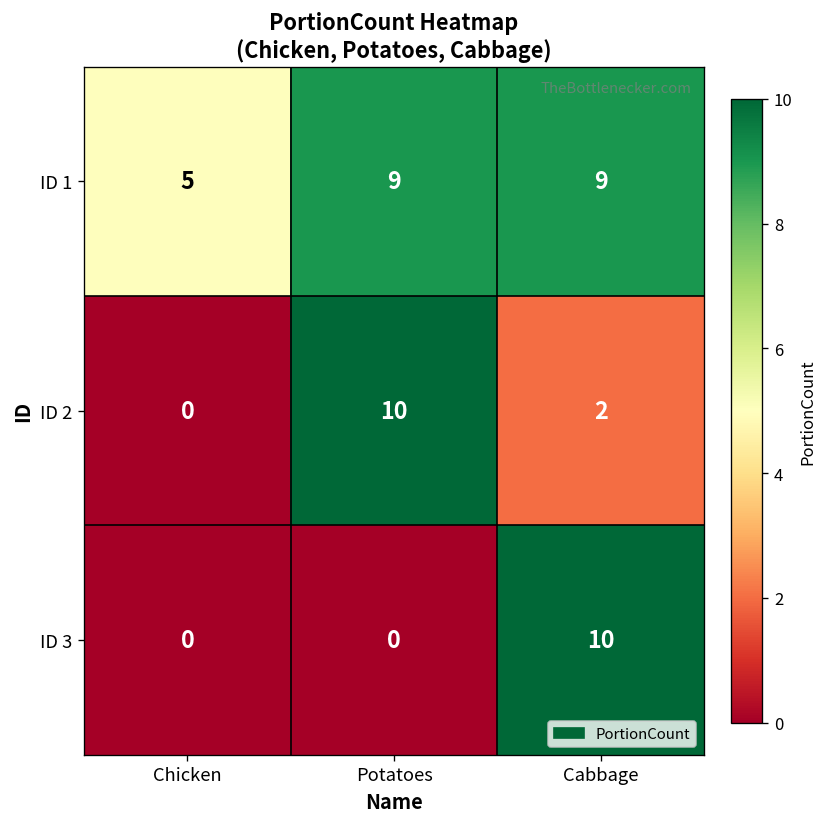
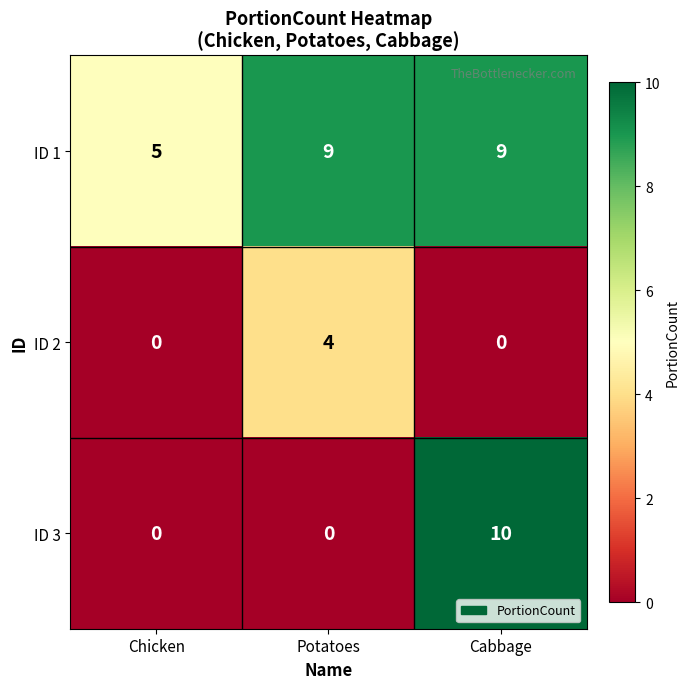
  {
    "ID 1": {
      "Chicken": 5,
      "Potatoes": 9
    },
    "ID 2": {
      "Chicken": 0,
-     "Potatoes": 10,
-     "Cabbage": 2
+     "Potatoes": 4,
+     "Cabbage": 0
    },
    "ID 3": {
      "Chicken": 0,
      "Potatoes": 0,
      "Cabbage": 10
    }
  }
